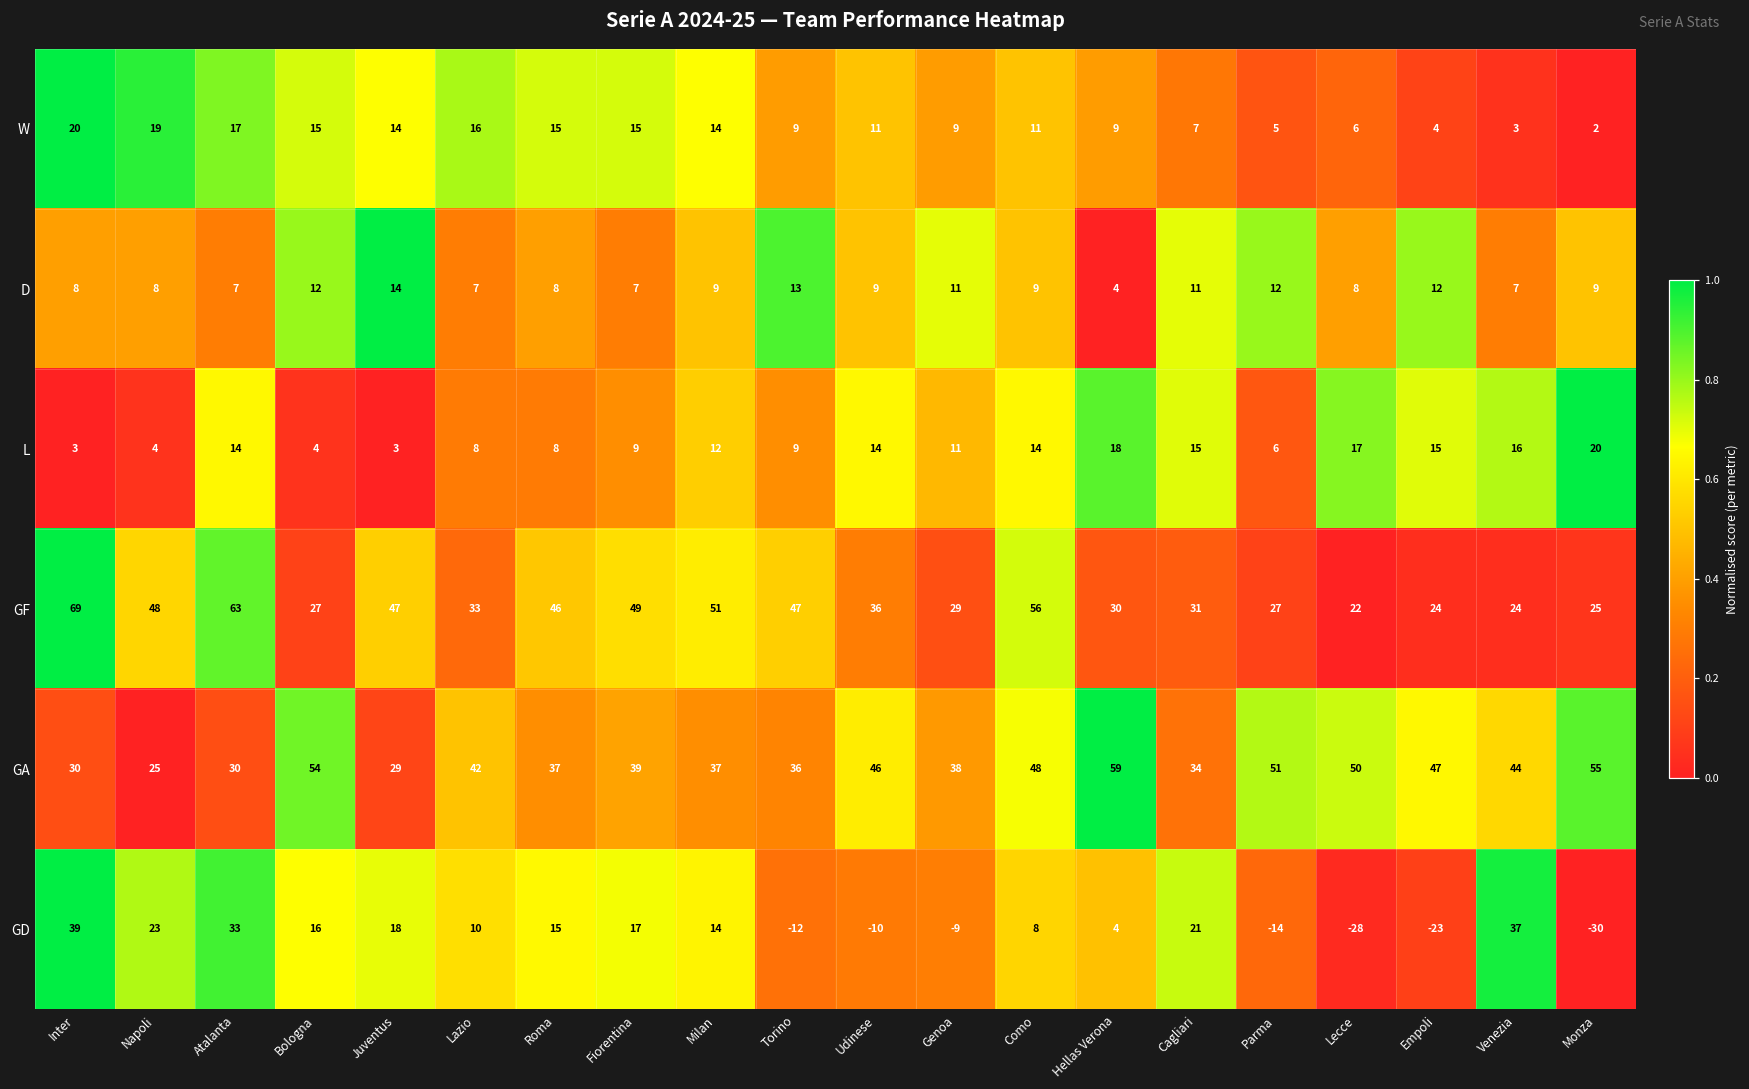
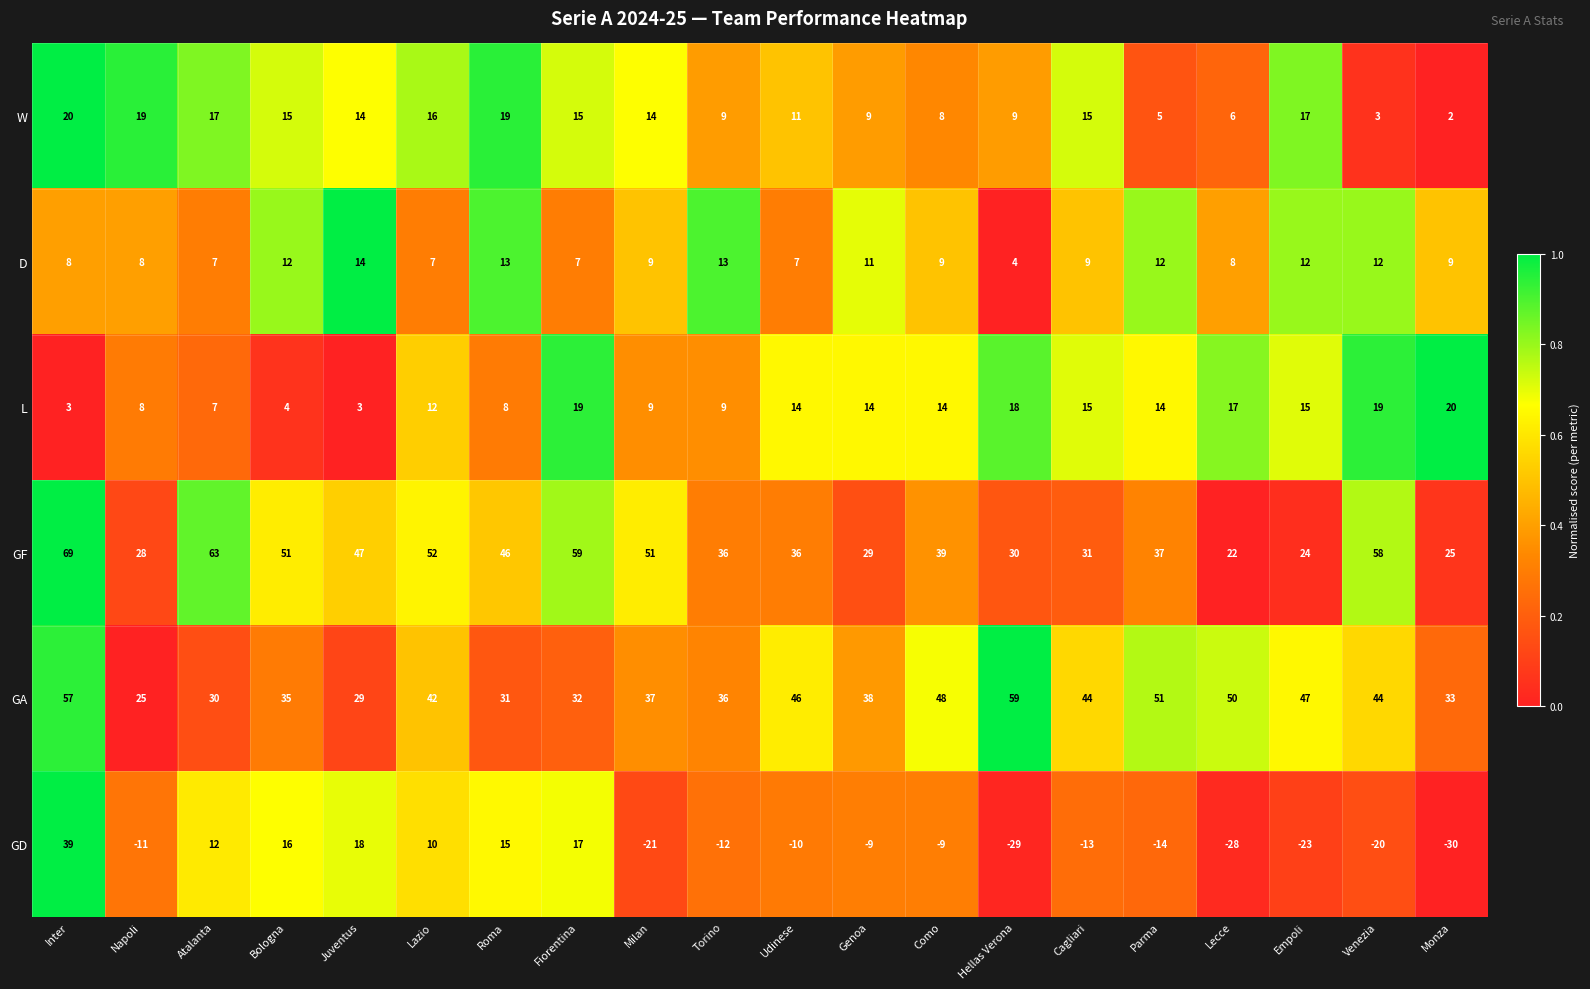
  {
    "W": {
      "Inter": 20,
      "Napoli": 19,
      "Atalanta": 17,
      "Bologna": 15,
      "Juventus": 14,
      "Lazio": 16,
-     "Roma": 15,
+     "Roma": 19,
      "Fiorentina": 15,
      "Milan": 14,
      "Torino": 9,
      "Udinese": 11,
      "Genoa": 9,
-     "Como": 11,
+     "Como": 8,
      "Hellas Verona": 9,
-     "Cagliari": 7,
+     "Cagliari": 15,
      "Parma": 5,
      "Lecce": 6,
-     "Empoli": 4,
+     "Empoli": 17,
      "Venezia": 3,
      "Monza": 2
    },
    "D": {
      "Inter": 8,
      "Napoli": 8,
      "Atalanta": 7,
      "Bologna": 12,
      "Juventus": 14,
      "Lazio": 7,
-     "Roma": 8,
+     "Roma": 13,
      "Fiorentina": 7,
      "Milan": 9,
      "Torino": 13,
-     "Udinese": 9,
+     "Udinese": 7,
      "Genoa": 11,
      "Como": 9,
      "Hellas Verona": 4,
-     "Cagliari": 11,
+     "Cagliari": 9,
      "Parma": 12,
      "Lecce": 8,
      "Empoli": 12,
-     "Venezia": 7,
+     "Venezia": 12,
      "Monza": 9
    },
    "L": {
      "Inter": 3,
-     "Napoli": 4,
-     "Atalanta": 14,
+     "Napoli": 8,
+     "Atalanta": 7,
      "Bologna": 4,
      "Juventus": 3,
-     "Lazio": 8,
+     "Lazio": 12,
      "Roma": 8,
-     "Fiorentina": 9,
-     "Milan": 12,
+     "Fiorentina": 19,
+     "Milan": 9,
      "Torino": 9,
      "Udinese": 14,
-     "Genoa": 11,
+     "Genoa": 14,
      "Como": 14,
      "Hellas Verona": 18,
      "Cagliari": 15,
-     "Parma": 6,
+     "Parma": 14,
      "Lecce": 17,
      "Empoli": 15,
-     "Venezia": 16,
+     "Venezia": 19,
      "Monza": 20
    },
    "GF": {
      "Inter": 69,
-     "Napoli": 48,
+     "Napoli": 28,
      "Atalanta": 63,
-     "Bologna": 27,
+     "Bologna": 51,
      "Juventus": 47,
-     "Lazio": 33,
+     "Lazio": 52,
      "Roma": 46,
-     "Fiorentina": 49,
+     "Fiorentina": 59,
      "Milan": 51,
-     "Torino": 47,
+     "Torino": 36,
      "Udinese": 36,
      "Genoa": 29,
-     "Como": 56,
+     "Como": 39,
      "Hellas Verona": 30,
      "Cagliari": 31,
-     "Parma": 27,
+     "Parma": 37,
      "Lecce": 22,
      "Empoli": 24,
-     "Venezia": 24,
+     "Venezia": 58,
      "Monza": 25
    },
    "GA": {
-     "Inter": 30,
+     "Inter": 57,
      "Napoli": 25,
      "Atalanta": 30,
-     "Bologna": 54,
+     "Bologna": 35,
      "Juventus": 29,
      "Lazio": 42,
-     "Roma": 37,
-     "Fiorentina": 39,
+     "Roma": 31,
+     "Fiorentina": 32,
      "Milan": 37,
      "Torino": 36,
      "Udinese": 46,
      "Genoa": 38,
      "Como": 48,
      "Hellas Verona": 59,
-     "Cagliari": 34,
+     "Cagliari": 44,
      "Parma": 51,
      "Lecce": 50,
      "Empoli": 47,
      "Venezia": 44,
-     "Monza": 55
+     "Monza": 33
    },
    "GD": {
      "Inter": 39,
-     "Napoli": 23,
-     "Atalanta": 33,
+     "Napoli": -11,
+     "Atalanta": 12,
      "Bologna": 16,
      "Juventus": 18,
      "Lazio": 10,
      "Roma": 15,
      "Fiorentina": 17,
-     "Milan": 14,
+     "Milan": -21,
      "Torino": -12,
      "Udinese": -10,
      "Genoa": -9,
-     "Como": 8,
-     "Hellas Verona": 4,
-     "Cagliari": 21,
+     "Como": -9,
+     "Hellas Verona": -29,
+     "Cagliari": -13,
      "Parma": -14,
      "Lecce": -28,
      "Empoli": -23,
-     "Venezia": 37,
+     "Venezia": -20,
      "Monza": -30
    }
  }
